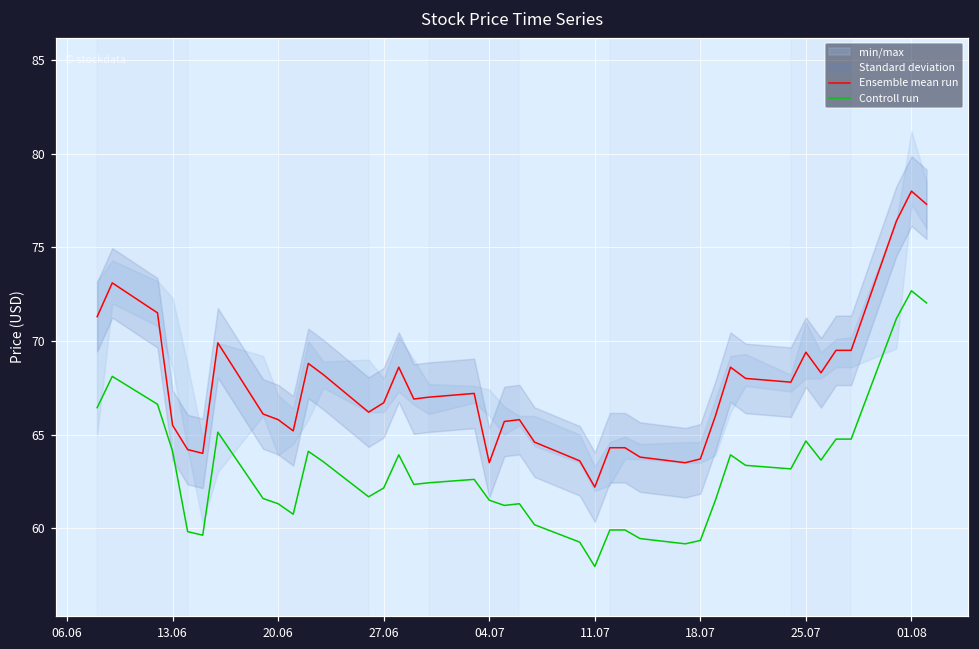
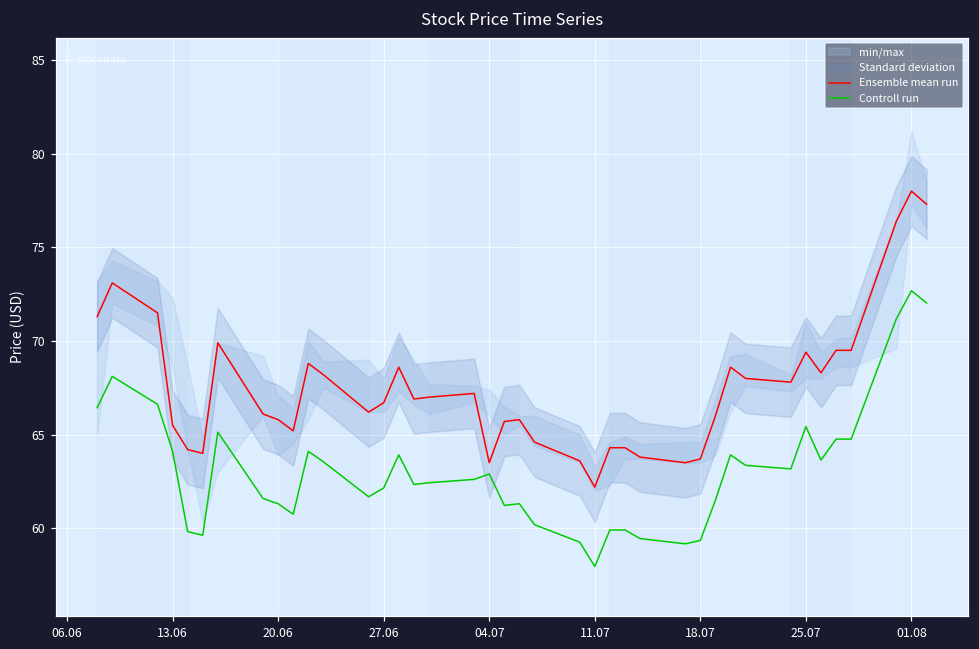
  {
    "Ensemble mean run": {
      "13.06": 65.5,
      "20.06": 65.8,
      "27.06": 66.7,
      "04.07": 63.5,
      "11.07": 62.2,
      "18.07": 63.7,
      "25.07": 69.4,
      "01.08": 78.0
    },
    "Controll run": {
      "13.06": 64.1,
      "20.06": 61.3,
      "27.06": 62.2,
-     "04.07": 61.5,
+     "04.07": 62.9,
      "11.07": 58.0,
      "18.07": 59.4,
-     "25.07": 64.7,
+     "25.07": 65.4,
      "01.08": 72.7
    }
  }
